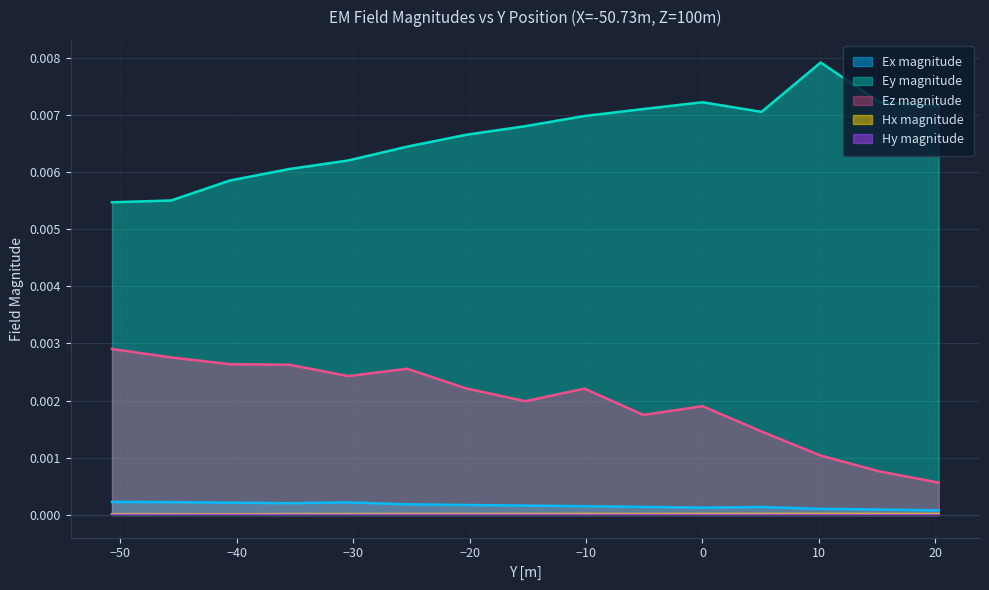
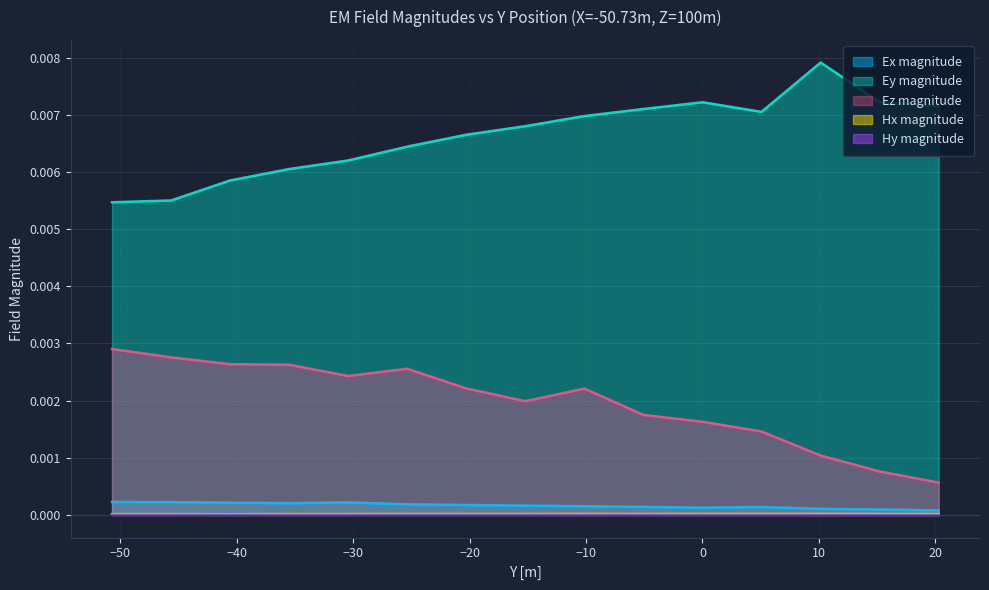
  {
    "Ez magnitude": {
-     "0": 0.0019
+     "0": 0.0016
    }
  }
